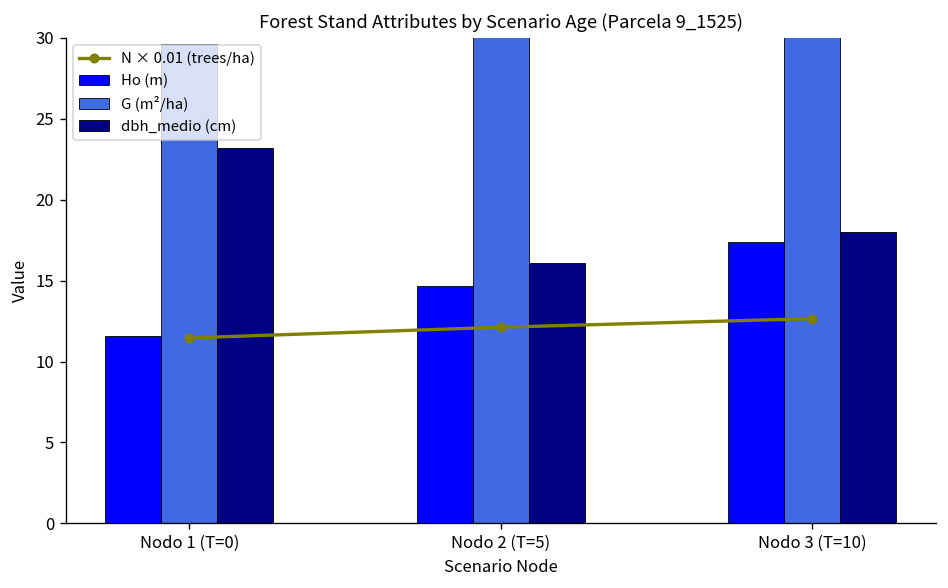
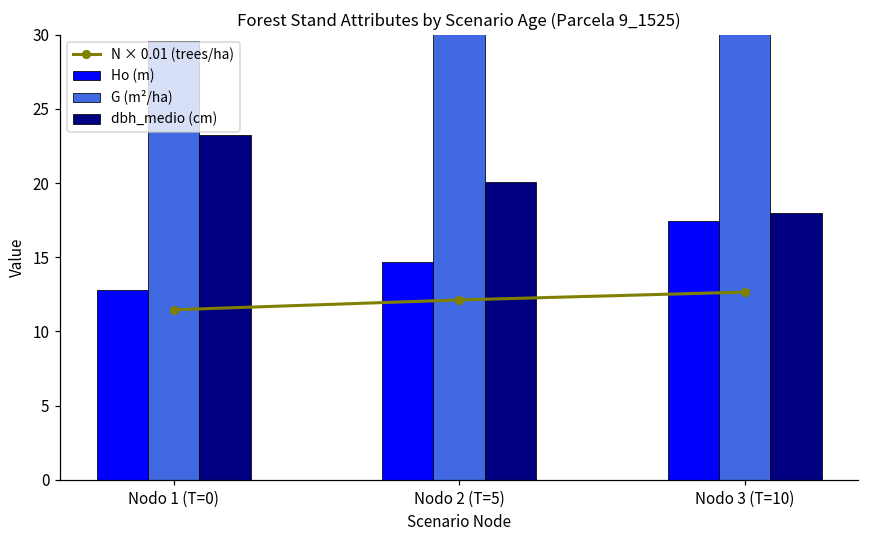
  {
    "Ho (m)": {
-     "Nodo 1 (T=0)": 11.6,
+     "Nodo 1 (T=0)": 12.8,
      "Nodo 2 (T=5)": 14.7,
      "Nodo 3 (T=10)": 17.4
    },
    "N × 0.01 (trees/ha)": {
      "Nodo 1 (T=0)": 11.5,
      "Nodo 2 (T=5)": 12.1,
      "Nodo 3 (T=10)": 12.7
    },
    "G (m²/ha)": {
      "Nodo 1 (T=0)": 29.6
    },
    "dbh_medio (cm)": {
      "Nodo 1 (T=0)": 23.2,
-     "Nodo 2 (T=5)": 16.1,
+     "Nodo 2 (T=5)": 20.1,
      "Nodo 3 (T=10)": 18.0
    }
  }
